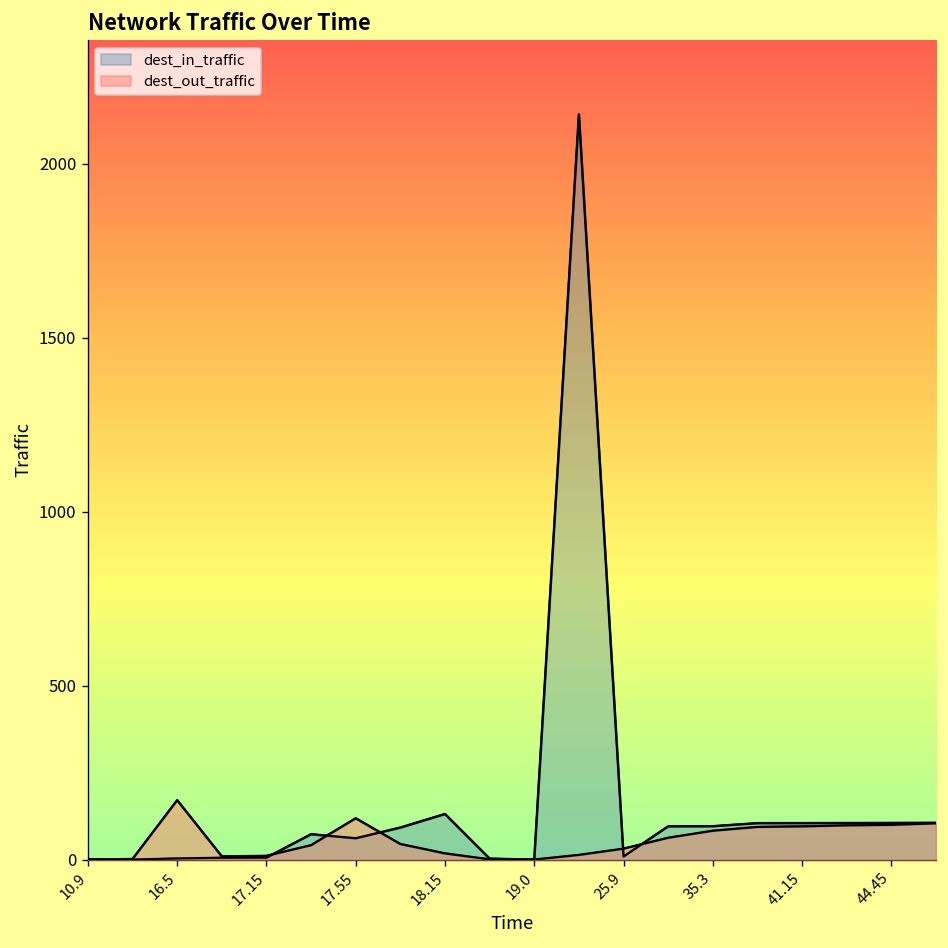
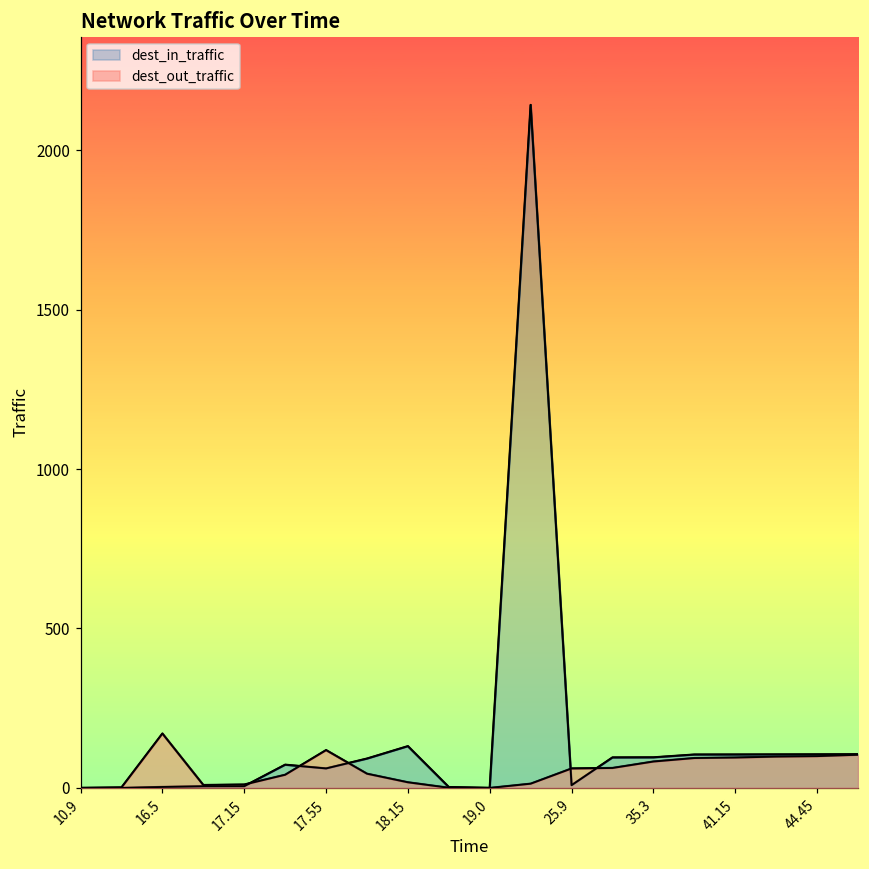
  {
    "dest_in_traffic": {
      "16.5": 0,
      "17.55": 60,
      "18.15": 130,
      "25.9": 10,
      "35.3": 100,
      "41.15": 100
    },
    "dest_out_traffic": {
      "16.5": 170,
      "17.55": 120,
      "18.15": 20,
-     "25.9": 30,
+     "25.9": 60,
      "35.3": 80,
      "41.15": 100
    }
  }
